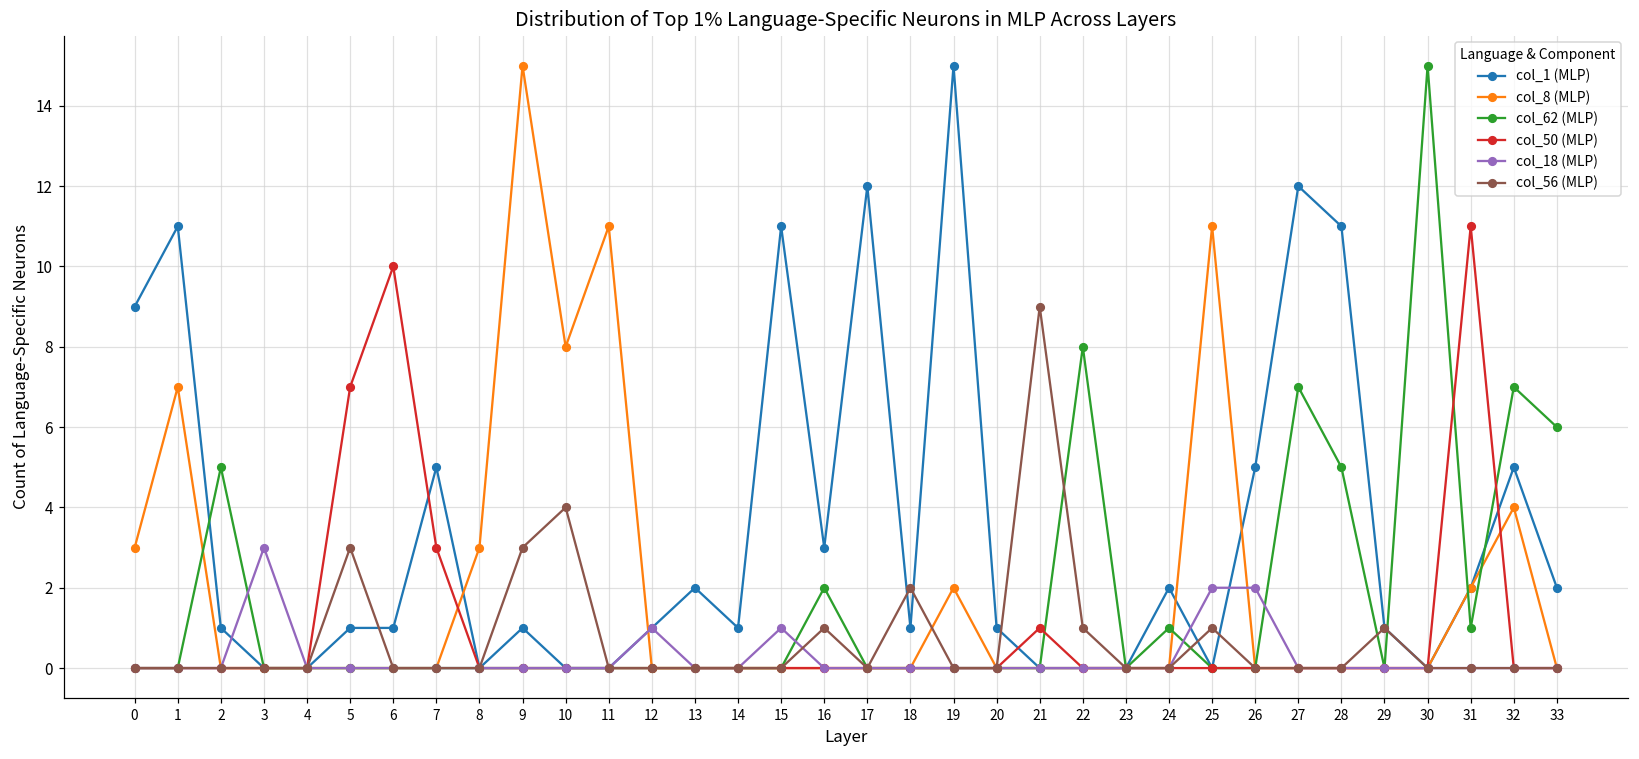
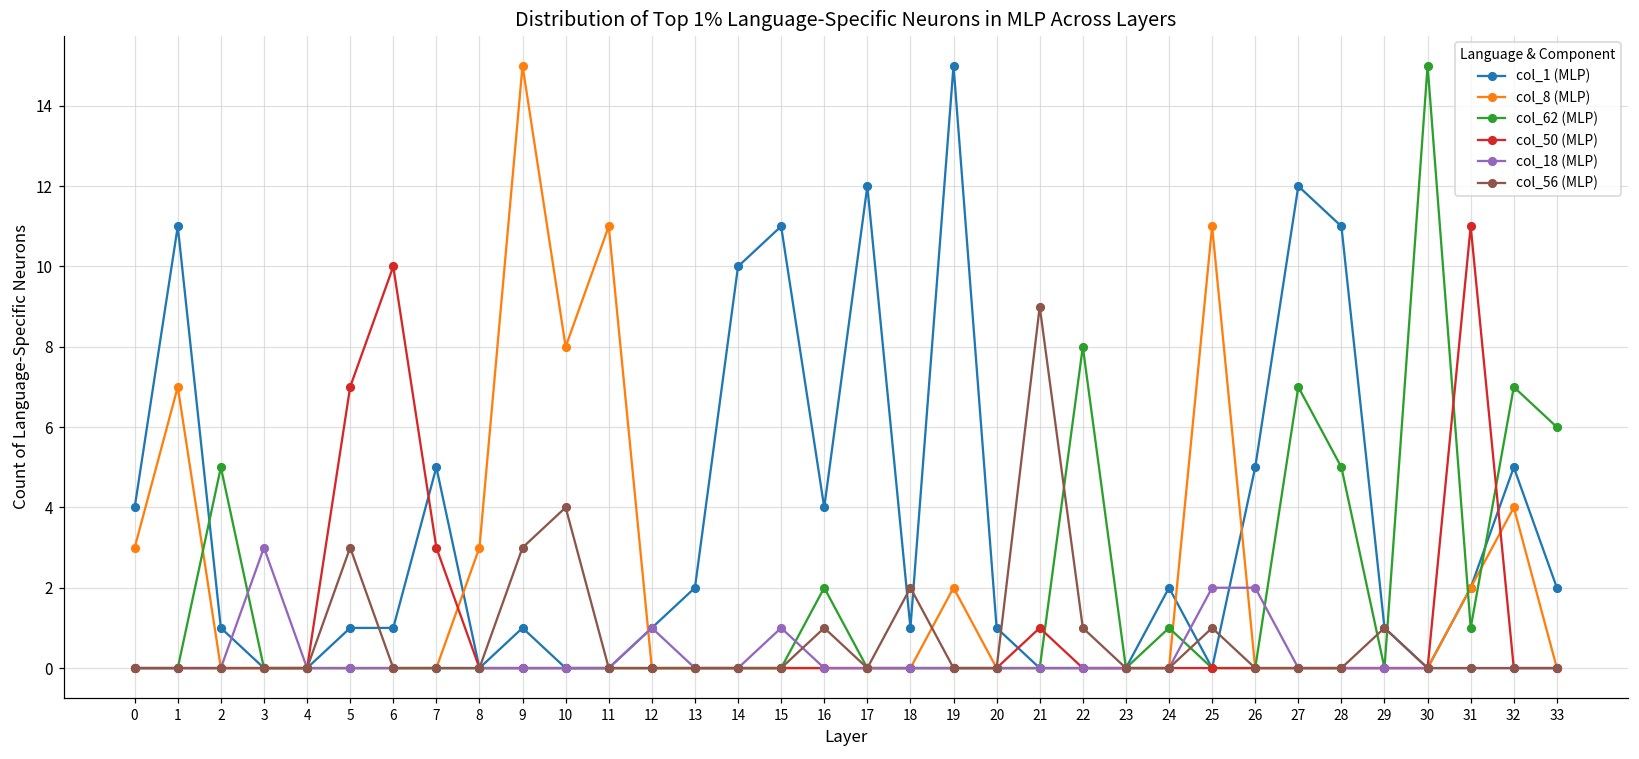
  {
    "col_1 (MLP)": {
-     "0": 9,
+     "0": 4,
      "1": 11,
      "2": 1,
      "5": 1,
      "6": 1,
      "7": 5,
      "9": 1,
      "13": 2,
-     "14": 1,
+     "14": 10,
      "15": 11,
-     "16": 3,
+     "16": 4,
      "17": 12,
      "18": 1,
      "19": 15,
      "20": 1,
      "24": 2,
      "26": 5,
      "27": 12,
      "28": 11,
      "32": 5,
      "33": 2
    },
    "col_8 (MLP)": {
      "0": 3,
      "1": 7,
      "8": 3,
      "9": 15,
      "10": 8,
      "11": 11,
      "19": 2,
      "25": 11,
      "32": 4
    },
    "col_62 (MLP)": {
      "2": 5,
      "16": 2,
      "22": 8,
      "24": 1,
      "27": 7,
      "28": 5,
      "30": 15,
      "31": 1,
      "32": 7,
      "33": 6
    },
    "col_50 (MLP)": {
      "5": 7,
      "6": 10,
      "7": 3,
      "21": 1,
      "31": 11
    },
    "col_18 (MLP)": {
      "3": 3,
      "15": 1,
      "25": 2,
      "26": 2
    },
    "col_56 (MLP)": {
      "5": 3,
      "9": 3,
      "10": 4,
      "16": 1,
      "18": 2,
      "21": 9,
      "22": 1,
      "25": 1
    }
  }
